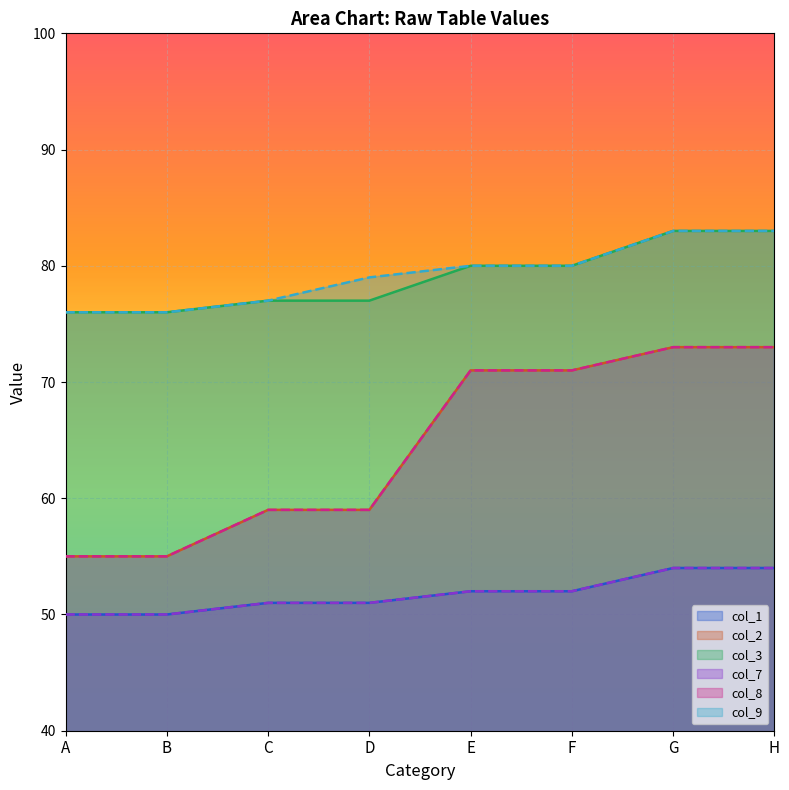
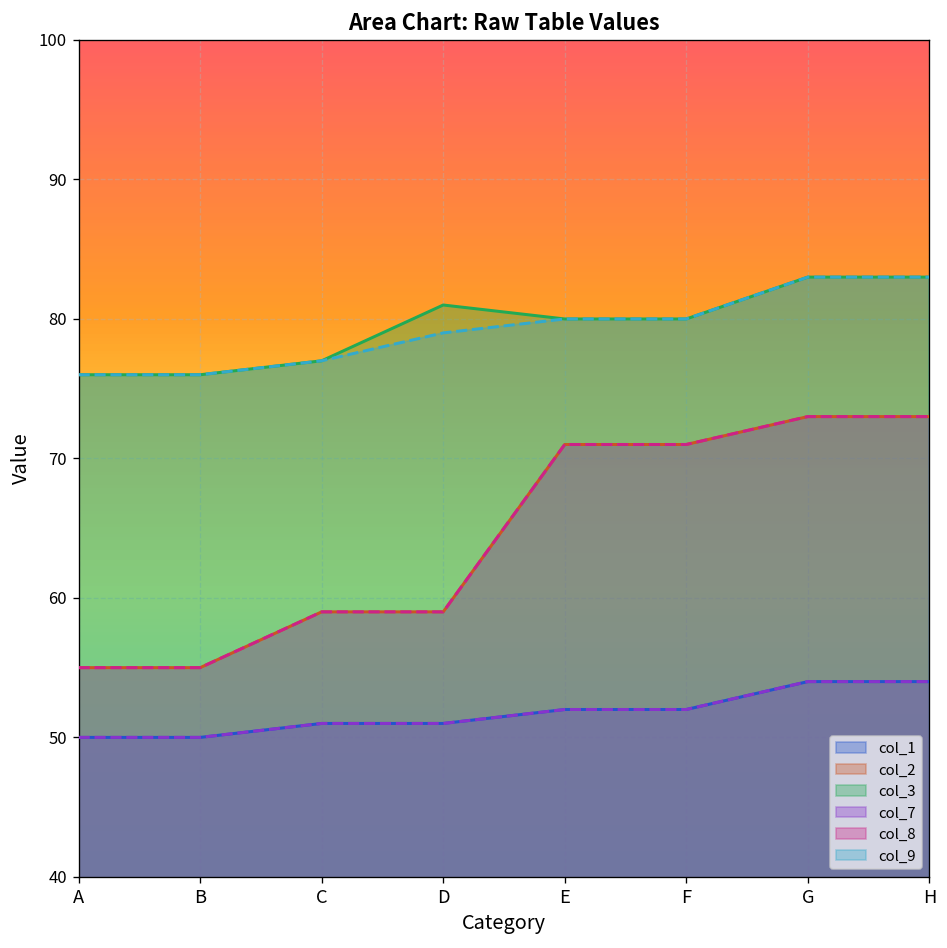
  {
    "col_3": {
-     "D": 77
+     "D": 81
    },
    "col_9": {
      "D": 79
    }
  }
